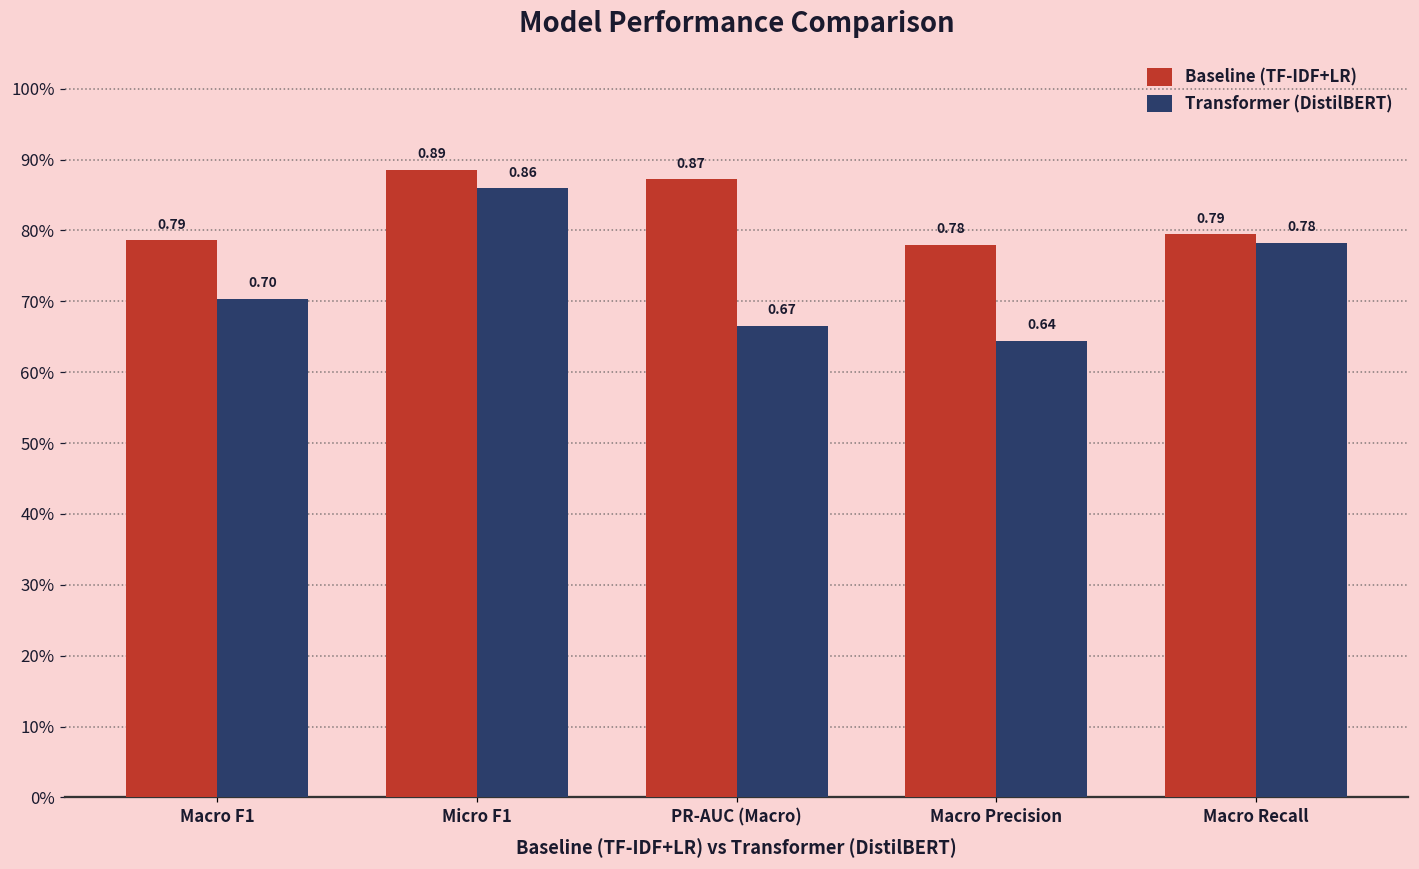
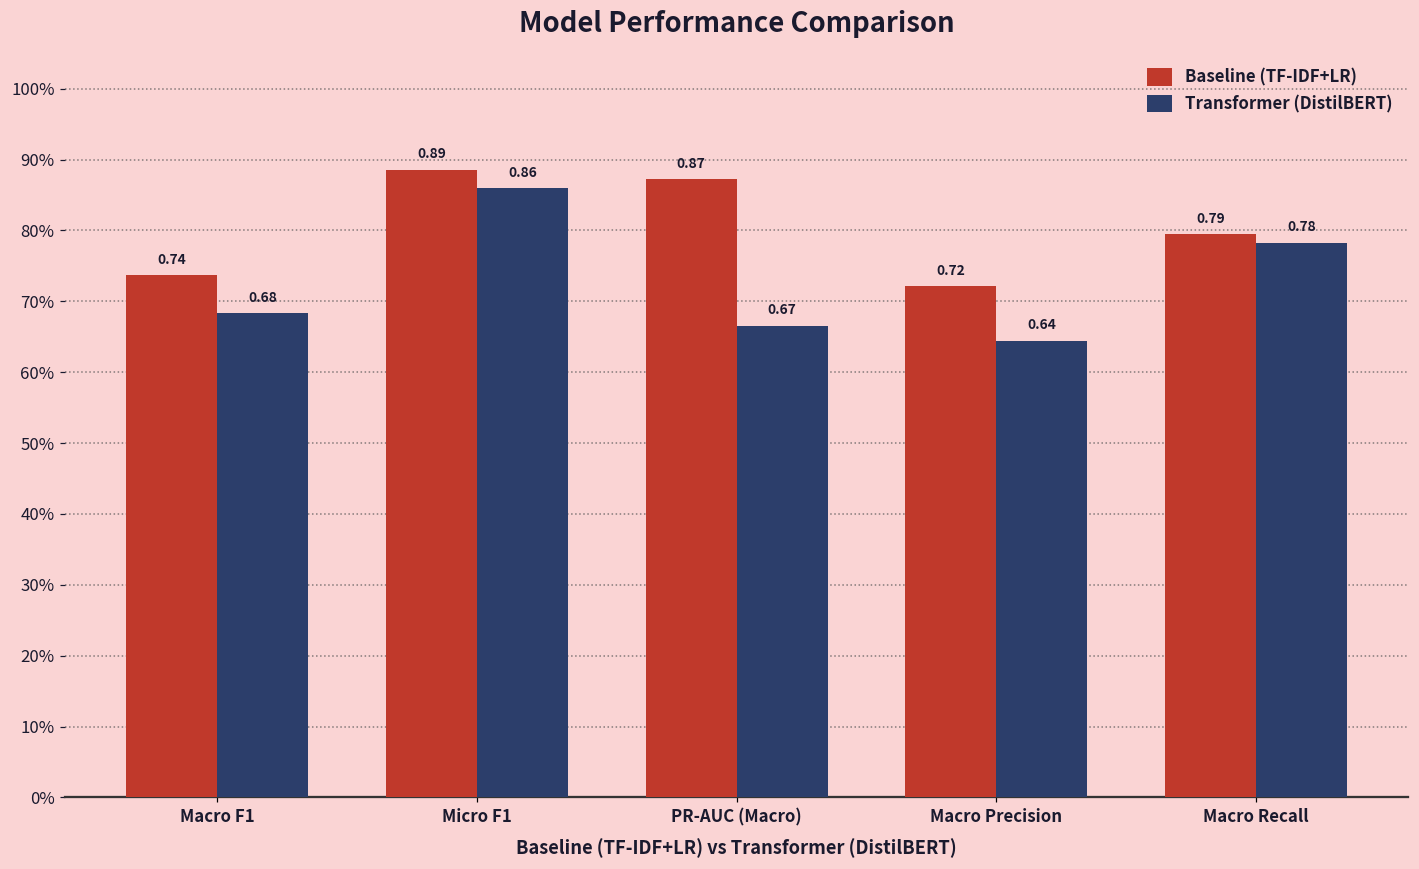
  {
    "Baseline (TF-IDF+LR)": {
-     "Macro F1": 0.79,
+     "Macro F1": 0.74,
      "Micro F1": 0.89,
      "PR-AUC (Macro)": 0.87,
-     "Macro Precision": 0.78,
+     "Macro Precision": 0.72,
      "Macro Recall": 0.79
    },
    "Transformer (DistilBERT)": {
-     "Macro F1": 0.70,
+     "Macro F1": 0.68,
      "Micro F1": 0.86,
      "PR-AUC (Macro)": 0.67,
      "Macro Precision": 0.64,
      "Macro Recall": 0.78
    }
  }
